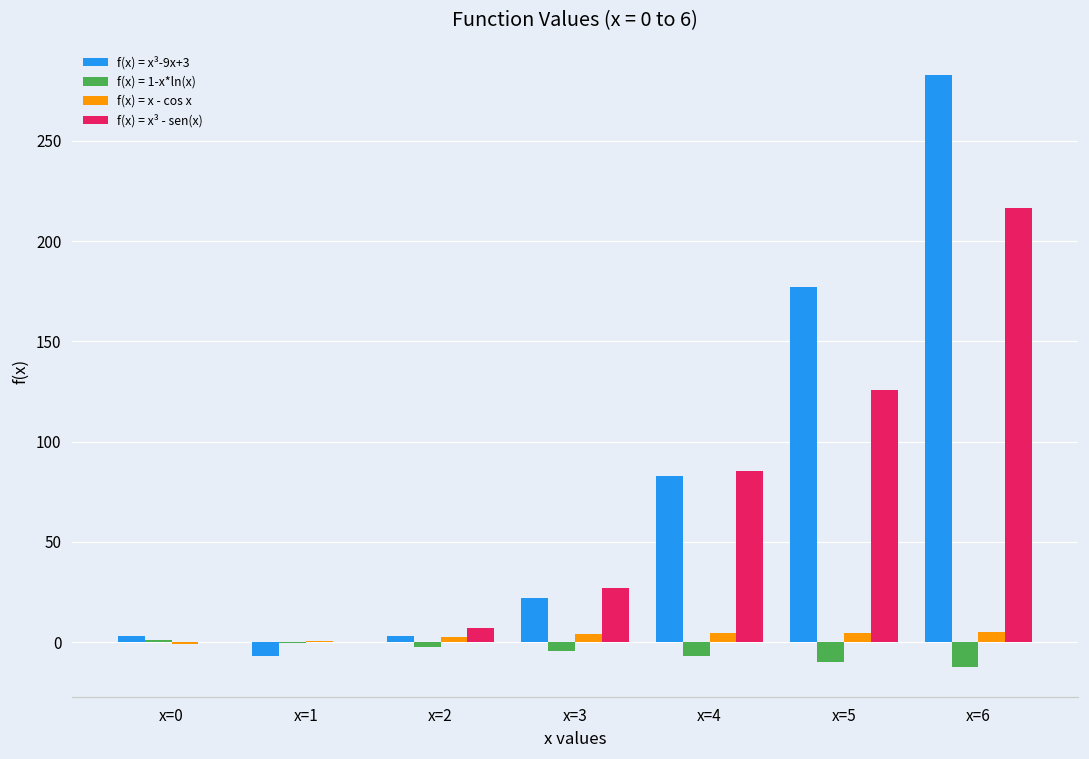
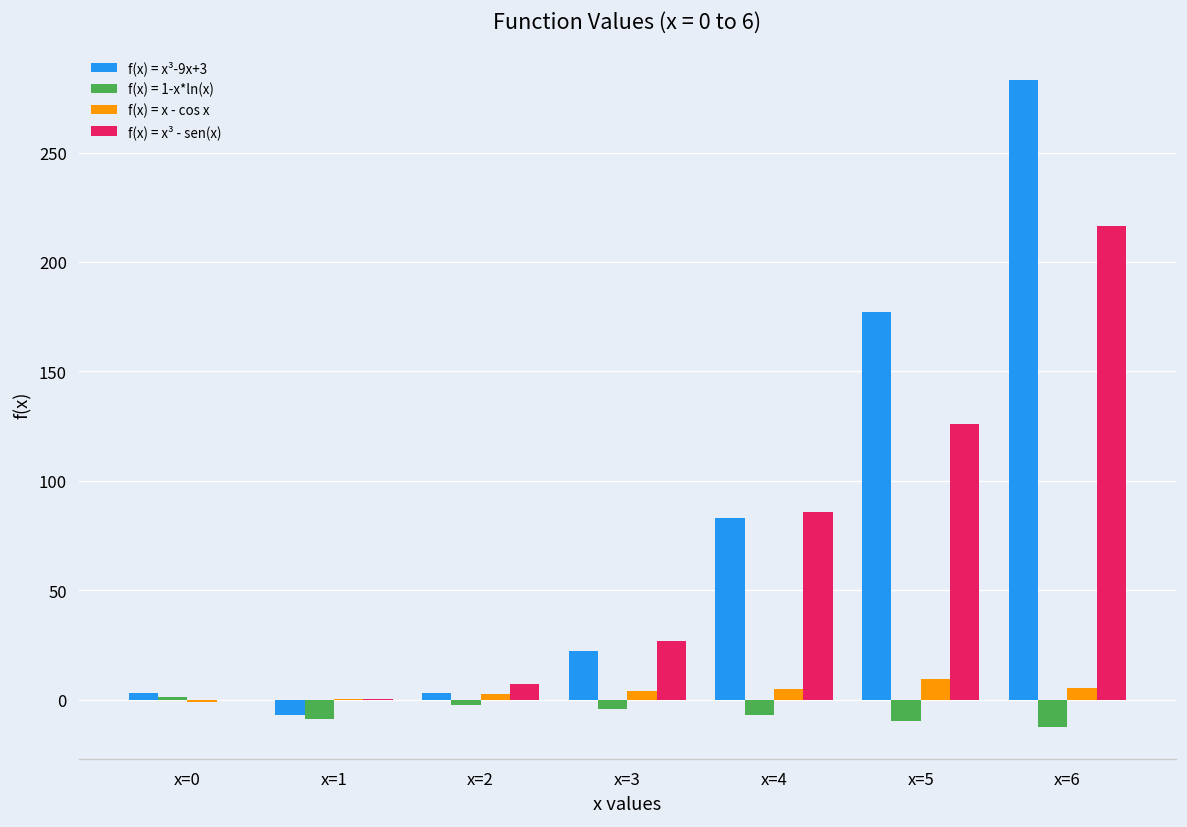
  {
    "f(x) = x³-9x+3": {
      "x=0": 3,
      "x=1": -7,
      "x=2": 3,
      "x=3": 22,
      "x=4": 83,
      "x=5": 177,
      "x=6": 283
    },
    "f(x) = 1-x*ln(x)": {
-     "x=1": 0,
+     "x=1": -9,
      "x=2": -2,
      "x=3": -5,
      "x=4": -7,
      "x=5": -10,
      "x=6": -13
    },
    "f(x) = x - cos x": {
      "x=2": 2,
      "x=3": 4,
      "x=4": 5,
-     "x=5": 5,
+     "x=5": 9,
      "x=6": 5
    },
    "f(x) = x³ - sen(x)": {
      "x=0": 0,
      "x=2": 7,
      "x=3": 27,
      "x=4": 86,
      "x=5": 126,
      "x=6": 216
    }
  }
